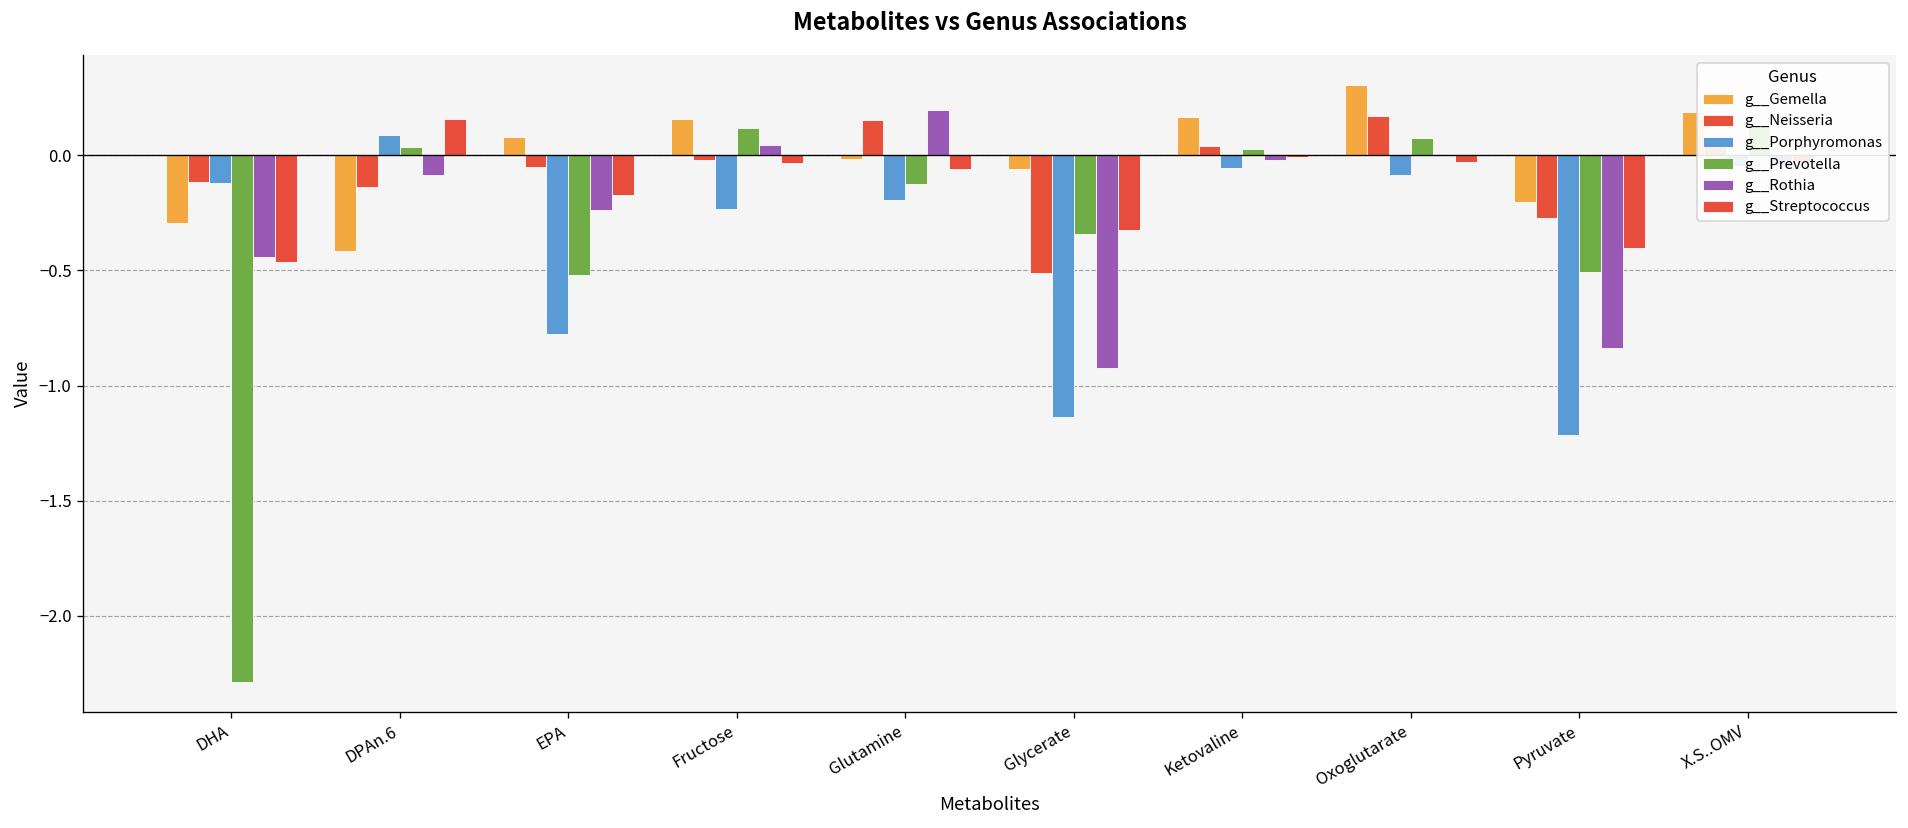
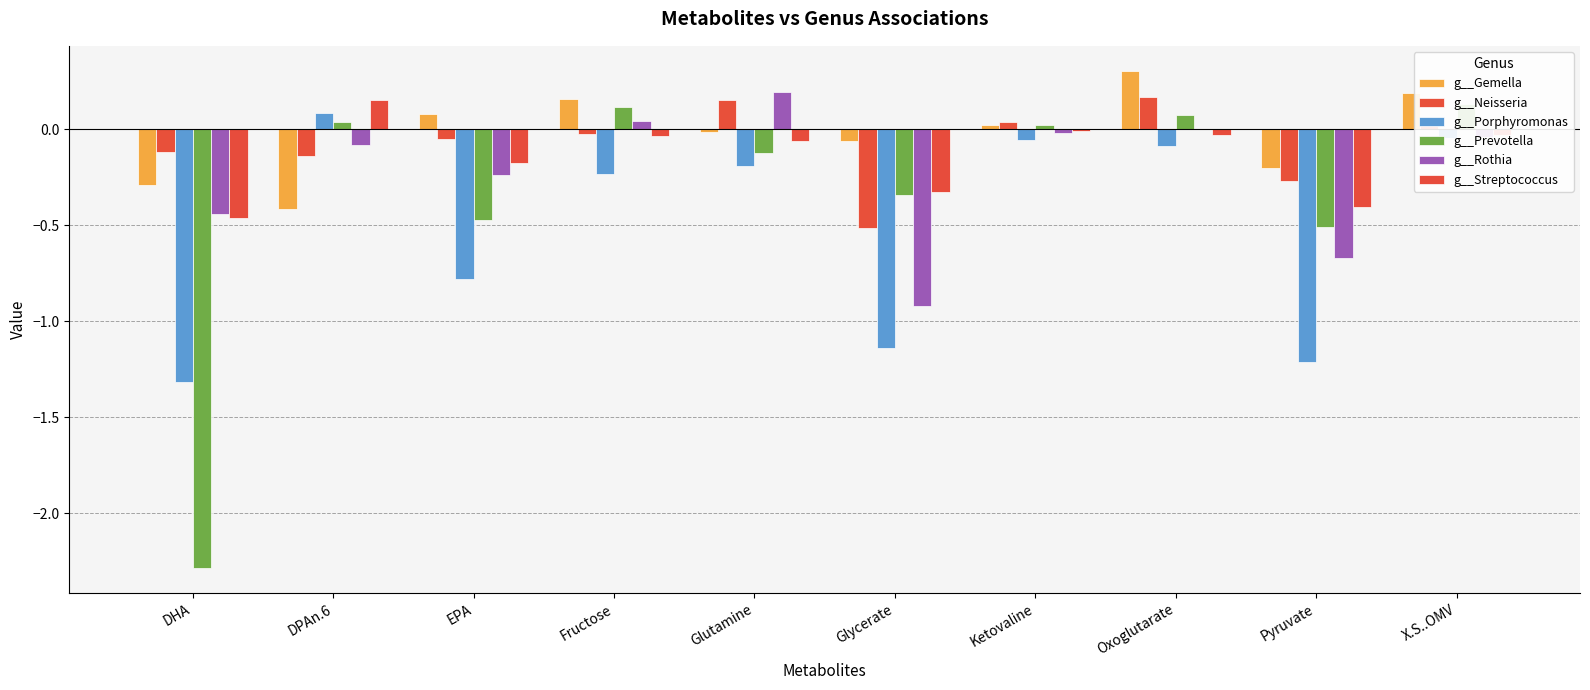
  {
    "g__Gemella": {
      "DHA": -0.29,
      "DPAn.6": -0.42,
      "EPA": 0.08,
      "Fructose": 0.16,
      "Glutamine": -0.02,
      "Glycerate": -0.06,
-     "Ketovaline": 0.17,
+     "Ketovaline": 0.02,
      "Oxoglutarate": 0.31,
      "Pyruvate": -0.20,
      "X.S..OMV": 0.19
    },
    "g__Porphyromonas": {
-     "DHA": -0.12,
+     "DHA": -1.32,
      "DPAn.6": 0.09,
      "EPA": -0.78,
      "Fructose": -0.23,
      "Glutamine": -0.19,
      "Glycerate": -1.14,
      "Ketovaline": -0.06,
      "Oxoglutarate": -0.09,
      "Pyruvate": -1.21
    },
    "g__Prevotella": {
      "DHA": -2.29,
      "DPAn.6": 0.04,
-     "EPA": -0.52,
+     "EPA": -0.47,
      "Fructose": 0.12,
      "Glutamine": -0.12,
      "Glycerate": -0.34,
      "Ketovaline": 0.03,
      "Oxoglutarate": 0.08,
      "Pyruvate": -0.51
    },
    "g__Rothia": {
      "DHA": -0.44,
      "DPAn.6": -0.08,
      "EPA": -0.24,
      "Fructose": 0.05,
      "Glutamine": 0.20,
      "Glycerate": -0.92,
      "Ketovaline": -0.02,
-     "Pyruvate": -0.84
+     "Pyruvate": -0.67
    }
  }
